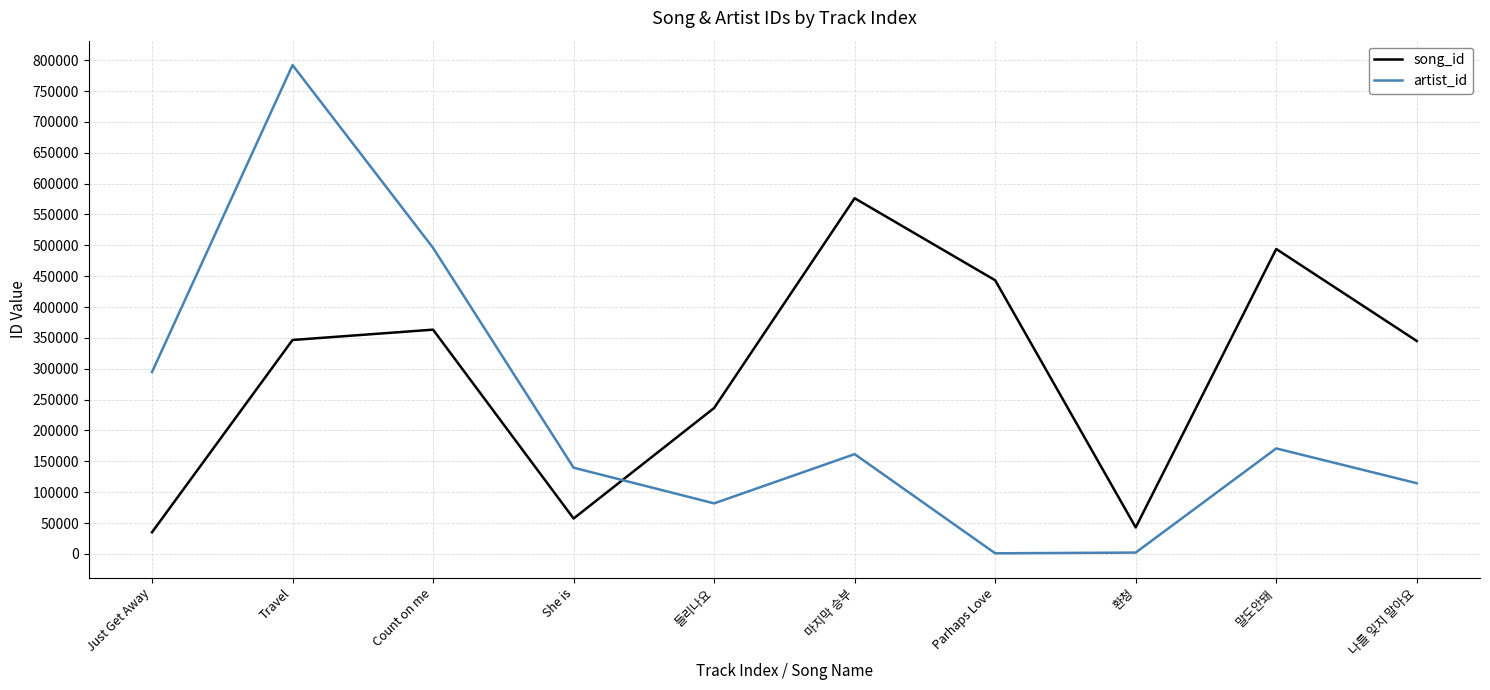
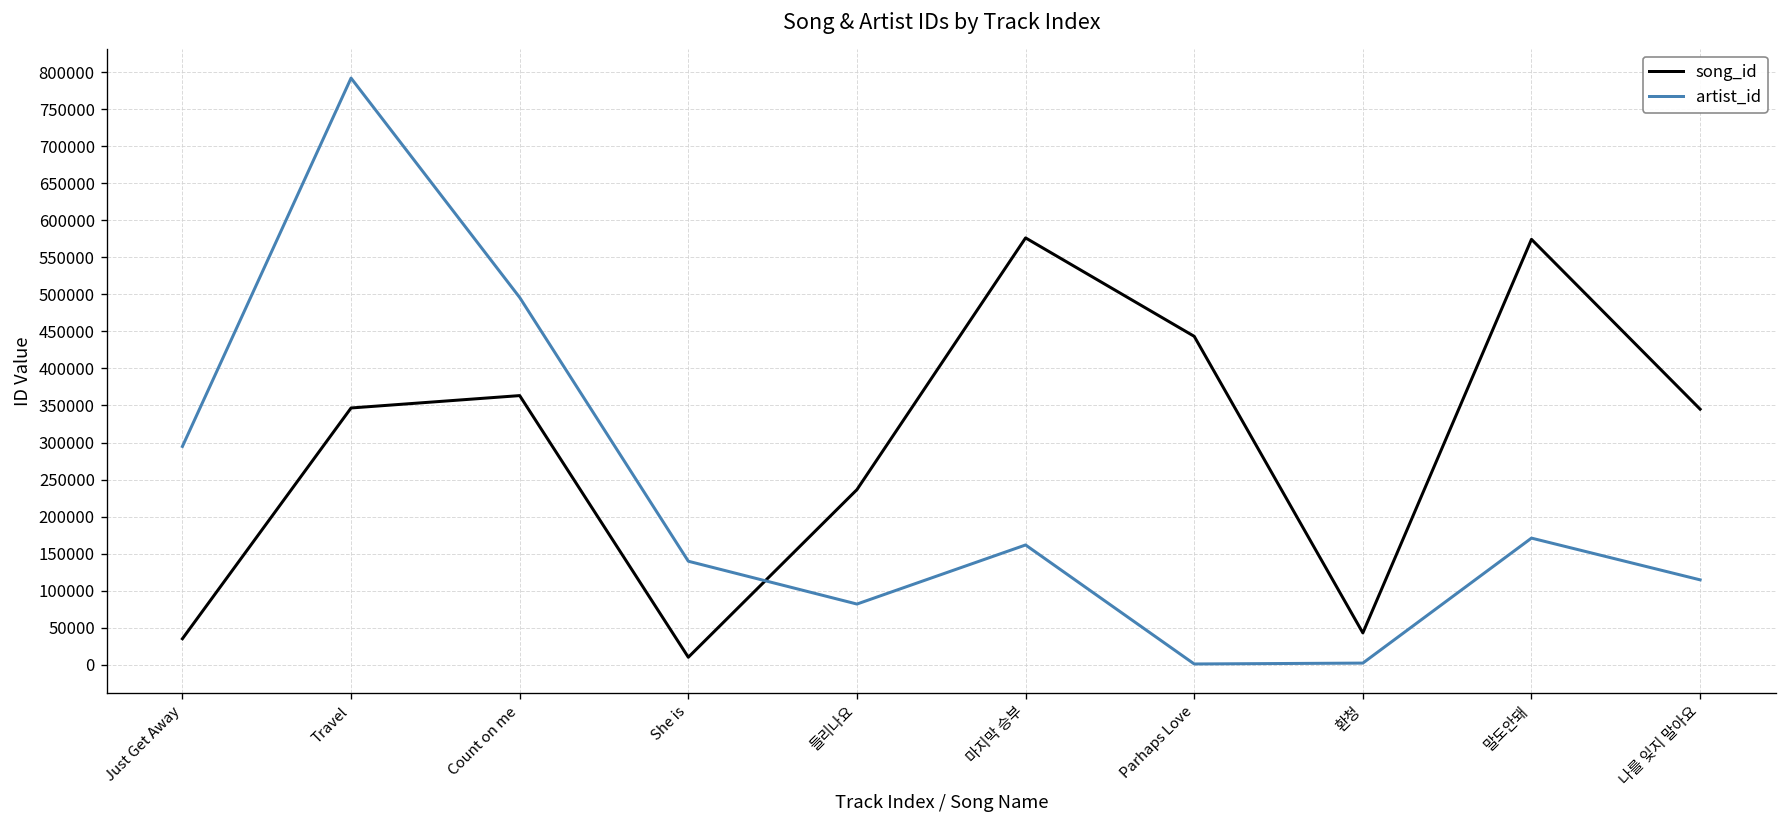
  {
    "song_id": {
      "Just Get Away": 40000,
      "Travel": 350000,
      "Count on me": 360000,
-     "She is": 60000,
+     "She is": 10000,
      "들리나요": 240000,
      "마지막 승부": 580000,
      "Parhaps Love": 440000,
      "환청": 40000,
-     "말도안돼": 490000,
+     "말도안돼": 570000,
      "나를 잊지 말아요": 350000
    },
    "artist_id": {
      "Just Get Away": 290000,
      "Travel": 790000,
      "Count on me": 500000,
      "She is": 140000,
      "들리나요": 80000,
      "마지막 승부": 160000,
      "Parhaps Love": 0,
      "환청": 0,
      "말도안돼": 170000,
      "나를 잊지 말아요": 110000
    }
  }
